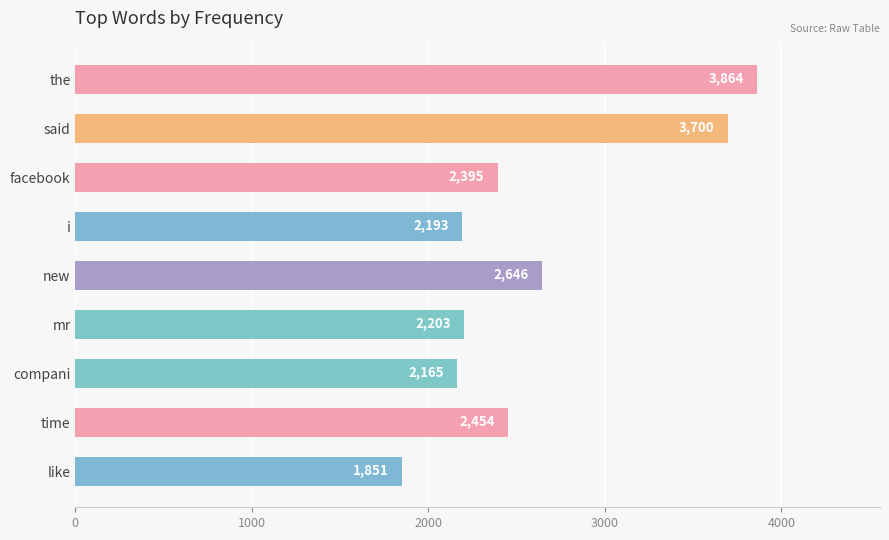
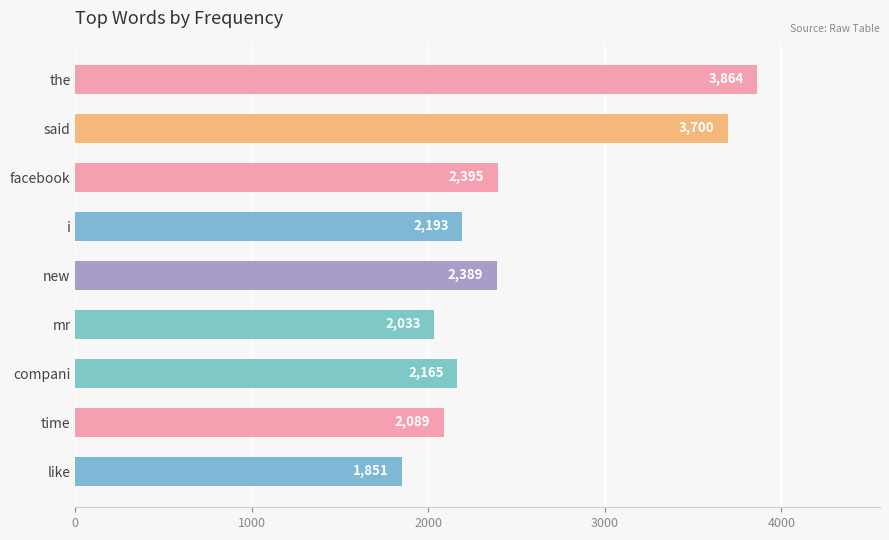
  {
    "the": "3,864",
    "said": "3,700",
    "facebook": "2,395",
    "i": "2,193",
-   "new": "2,646",
-   "mr": "2,203",
+   "new": "2,389",
+   "mr": "2,033",
    "compani": "2,165",
-   "time": "2,454",
+   "time": "2,089",
    "like": "1,851"
  }
